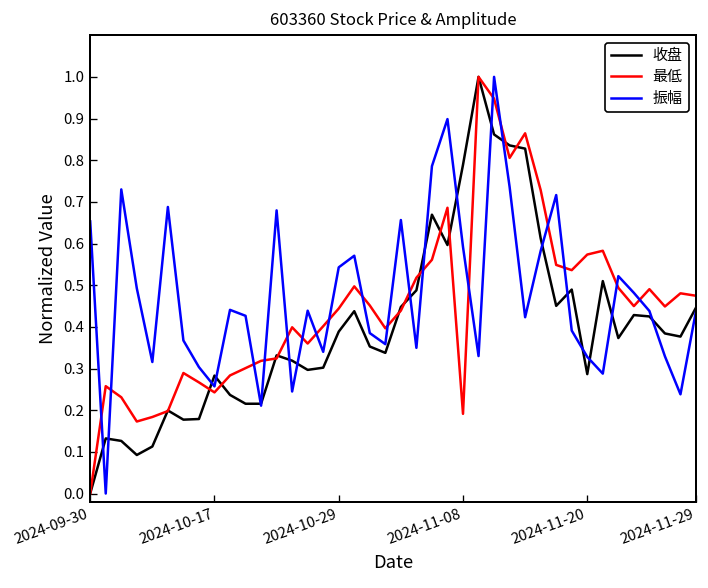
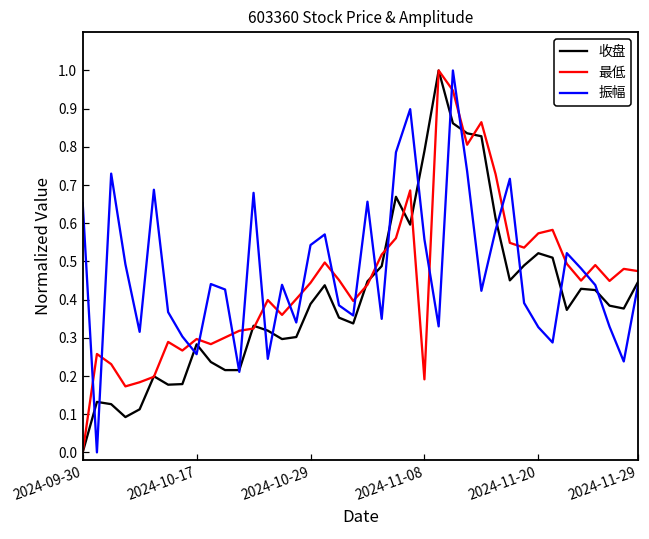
  {
    "收盘": {
      "2024-10-17": 0.28,
      "2024-10-29": 0.39,
      "2024-11-08": 0.79,
-     "2024-11-20": 0.29,
+     "2024-11-20": 0.52,
      "2024-11-29": 0.45
    },
    "最低": {
-     "2024-10-17": 0.24,
+     "2024-10-17": 0.30,
      "2024-10-29": 0.44,
      "2024-11-08": 0.19,
      "2024-11-20": 0.57,
      "2024-11-29": 0.47
    },
    "振幅": {
      "2024-09-30": 0.65,
      "2024-10-17": 0.26,
      "2024-10-29": 0.54,
-     "2024-11-08": 0.59,
+     "2024-11-08": 0.56,
      "2024-11-20": 0.33,
      "2024-11-29": 0.44
    }
  }
